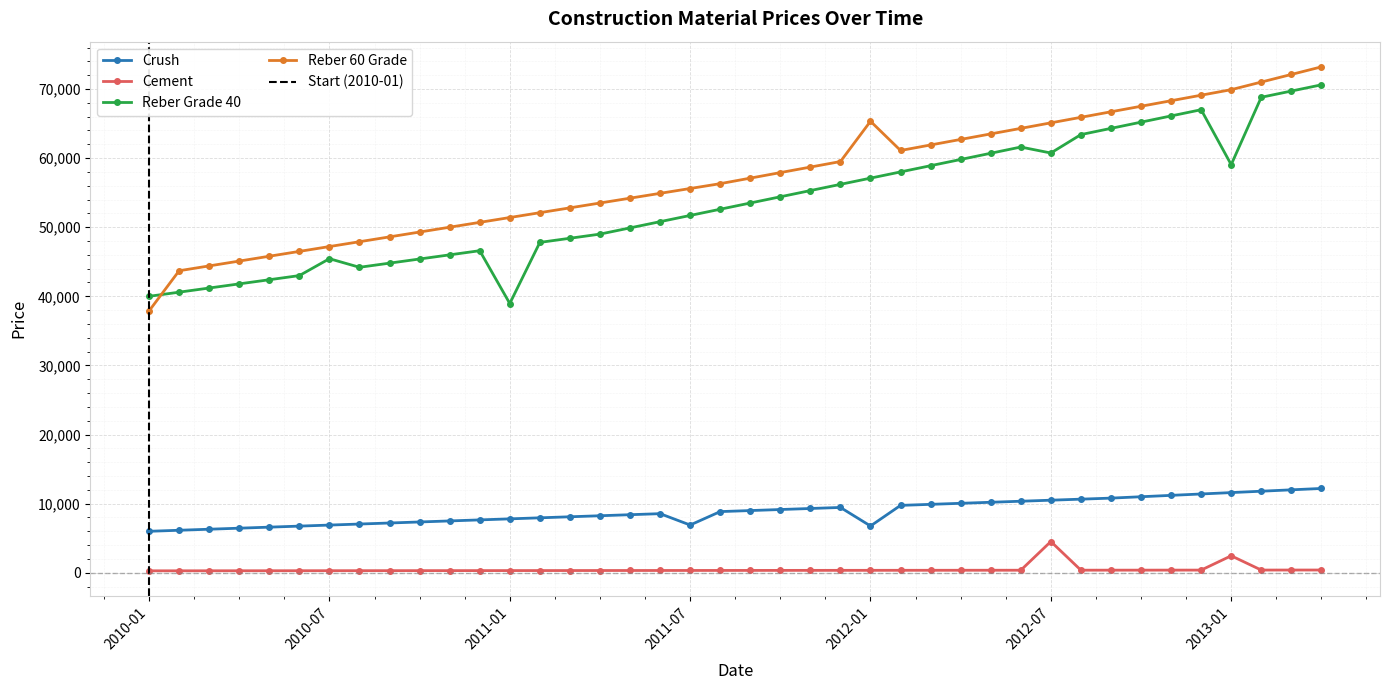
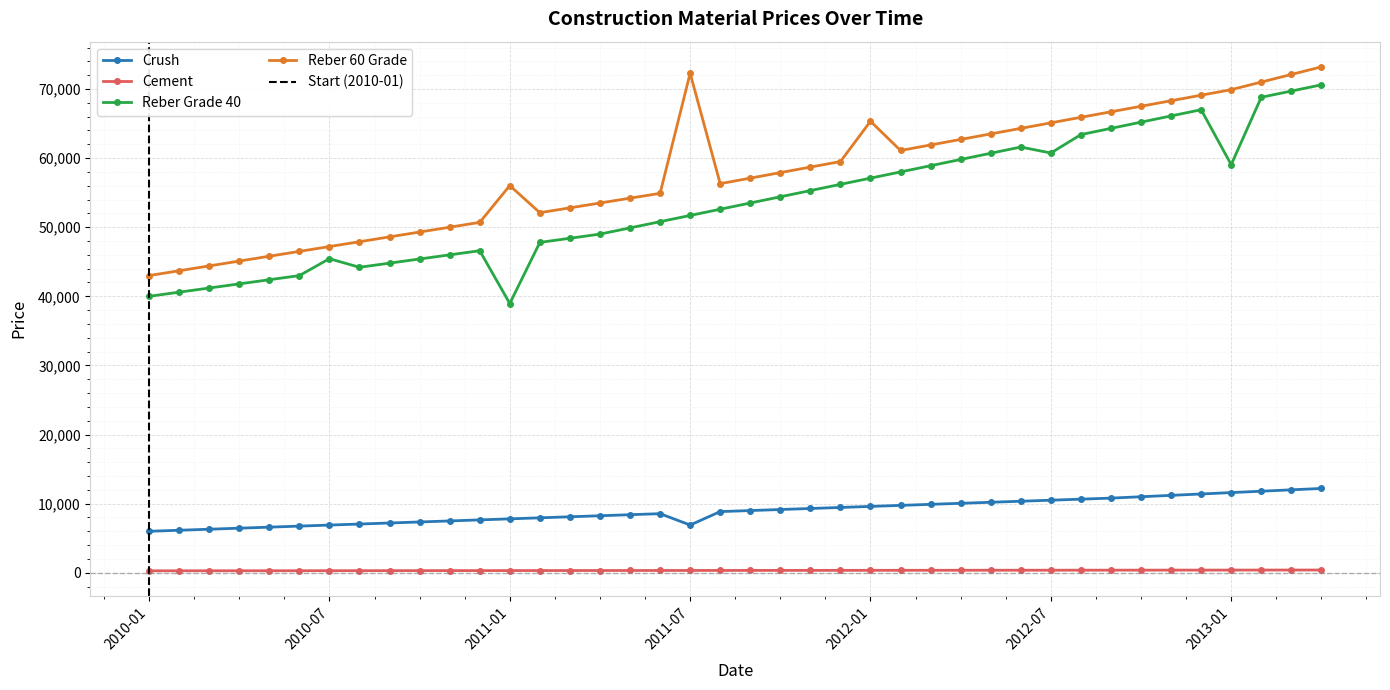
  {
    "Crush": {
      "2010-01": "6,000",
      "2010-07": "7,000",
      "2011-01": "8,000",
      "2011-07": "7,000",
-     "2012-01": "7,000",
+     "2012-01": "10,000",
      "2012-07": "11,000",
      "2013-01": "12,000"
    },
    "Cement": {
      "2010-01": "0",
      "2010-07": "0",
      "2011-01": "0",
      "2011-07": "0",
      "2012-01": "0",
-     "2012-07": "5,000",
-     "2013-01": "2,000"
+     "2012-07": "0",
+     "2013-01": "0"
    },
    "Reber Grade 40": {
      "2010-01": "40,000",
      "2010-07": "45,000",
      "2011-01": "39,000",
      "2011-07": "52,000",
      "2012-01": "57,000",
      "2012-07": "61,000",
      "2013-01": "59,000"
    },
    "Reber 60 Grade": {
-     "2010-01": "38,000",
+     "2010-01": "43,000",
      "2010-07": "47,000",
-     "2011-01": "51,000",
-     "2011-07": "56,000",
+     "2011-01": "56,000",
+     "2011-07": "72,000",
      "2012-01": "65,000",
      "2012-07": "65,000",
      "2013-01": "70,000"
    }
  }
